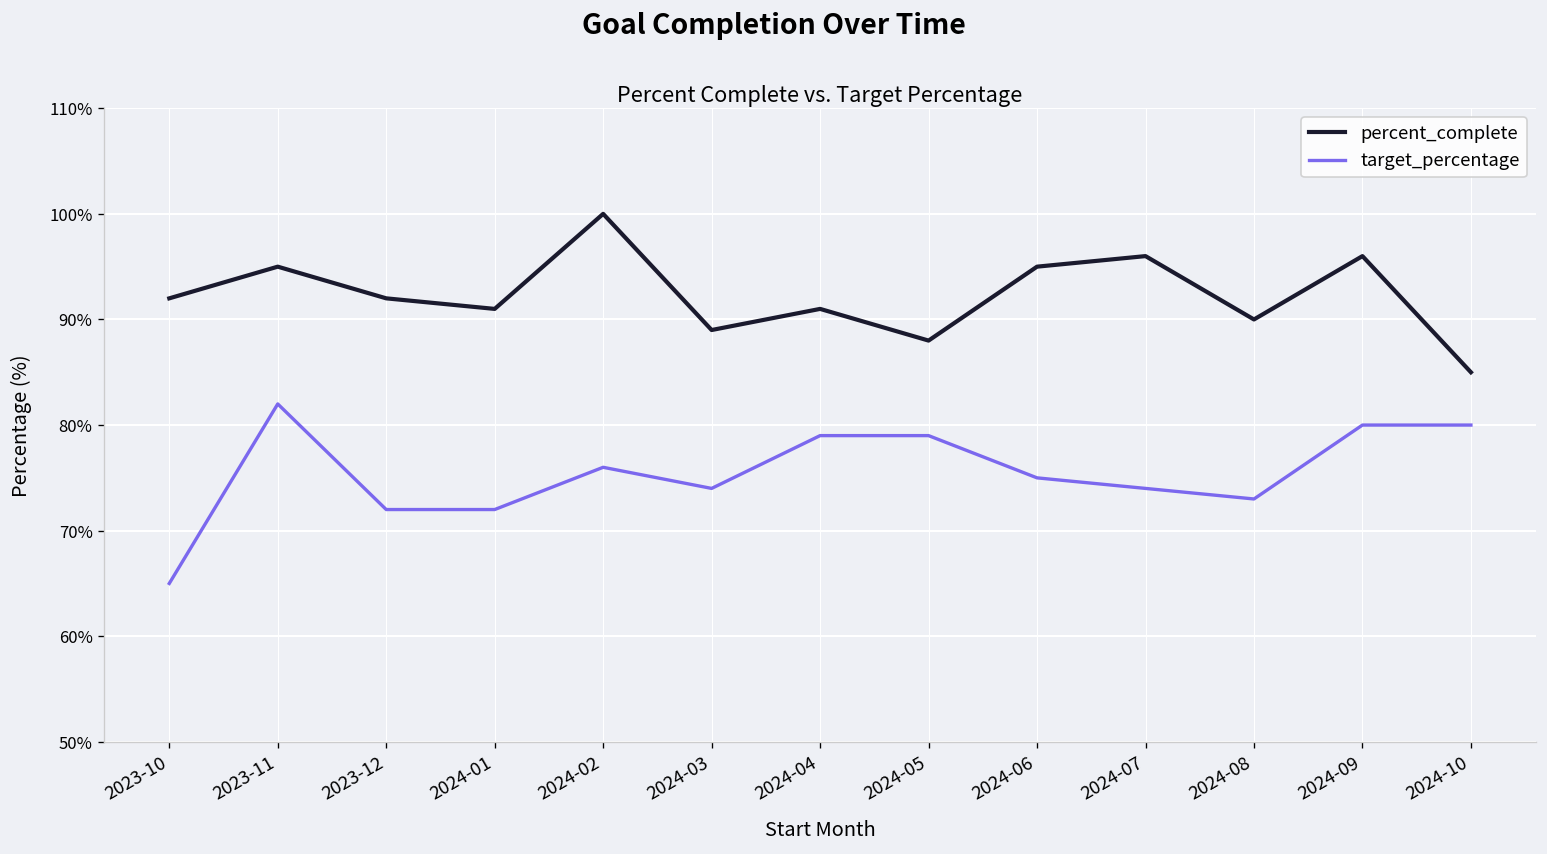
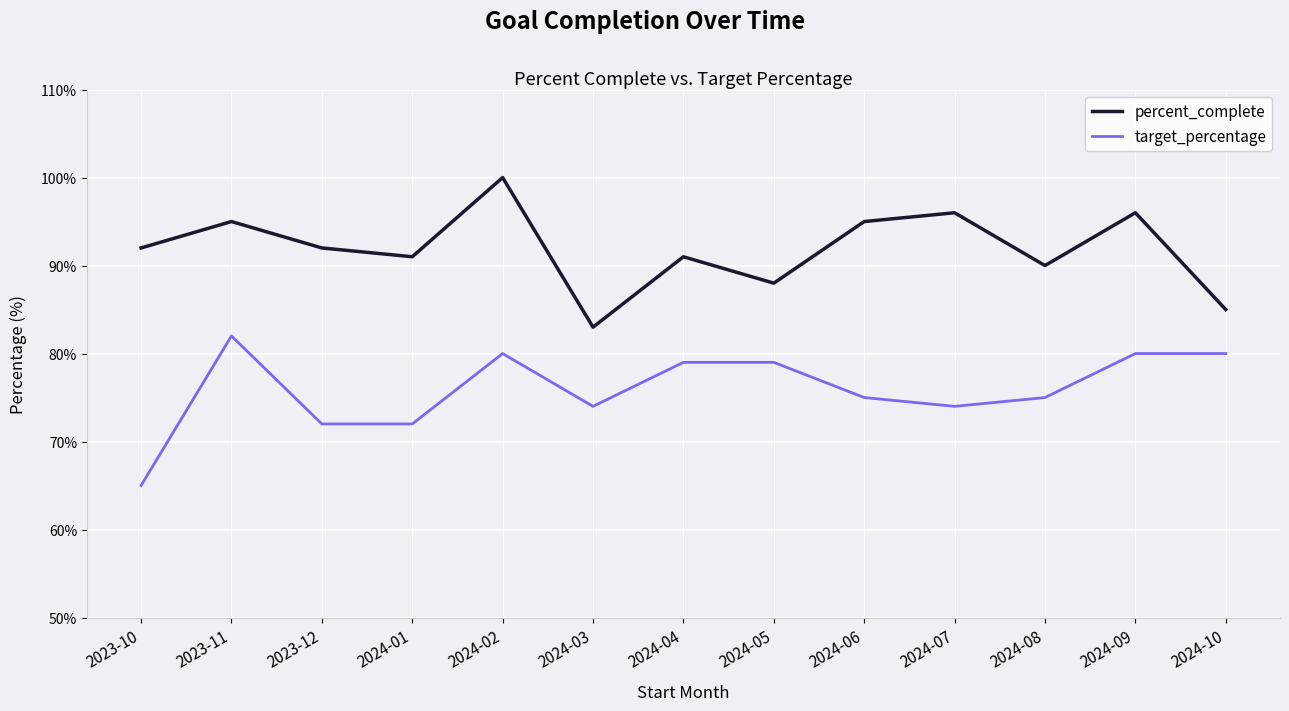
  {
    "percent_complete": {
      "2023-10": "92%",
      "2023-11": "95%",
      "2023-12": "92%",
      "2024-01": "91%",
      "2024-02": "100%",
-     "2024-03": "89%",
+     "2024-03": "83%",
      "2024-04": "91%",
      "2024-05": "88%",
      "2024-06": "95%",
      "2024-07": "96%",
      "2024-08": "90%",
      "2024-09": "96%",
      "2024-10": "85%"
    },
    "target_percentage": {
      "2023-10": "65%",
      "2023-11": "82%",
      "2023-12": "72%",
      "2024-01": "72%",
-     "2024-02": "76%",
+     "2024-02": "80%",
      "2024-03": "74%",
      "2024-04": "79%",
      "2024-05": "79%",
      "2024-06": "75%",
      "2024-07": "74%",
-     "2024-08": "73%",
+     "2024-08": "75%",
      "2024-09": "80%",
      "2024-10": "80%"
    }
  }
